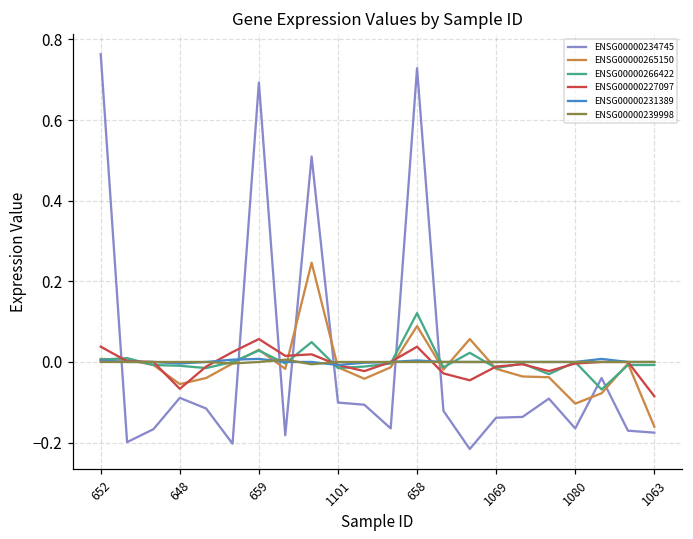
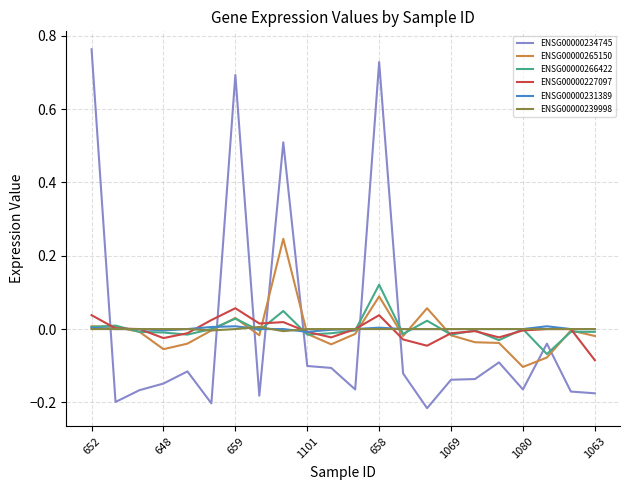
  {
    "ENSG00000234745": {
      "652": 0.76,
-     "648": -0.09,
+     "648": -0.15,
      "659": 0.69,
      "1101": -0.10,
      "658": 0.73,
      "1069": -0.14,
      "1080": -0.16,
      "1063": -0.18
    },
    "ENSG00000265150": {
      "648": -0.05,
      "658": 0.09,
      "1080": -0.10,
-     "1063": -0.16
+     "1063": -0.02
    },
    "ENSG00000266422": {
      "658": 0.12,
      "1063": -0.01
    },
    "ENSG00000227097": {
      "652": 0.04,
-     "648": -0.07,
+     "648": -0.02,
      "659": 0.06,
      "658": 0.04,
      "1063": -0.08
    },
    "ENSG00000231389": {
      "659": 0.01
    },
    "ENSG00000239998": {
      "659": 0.00,
      "1101": 0.00
    }
  }
